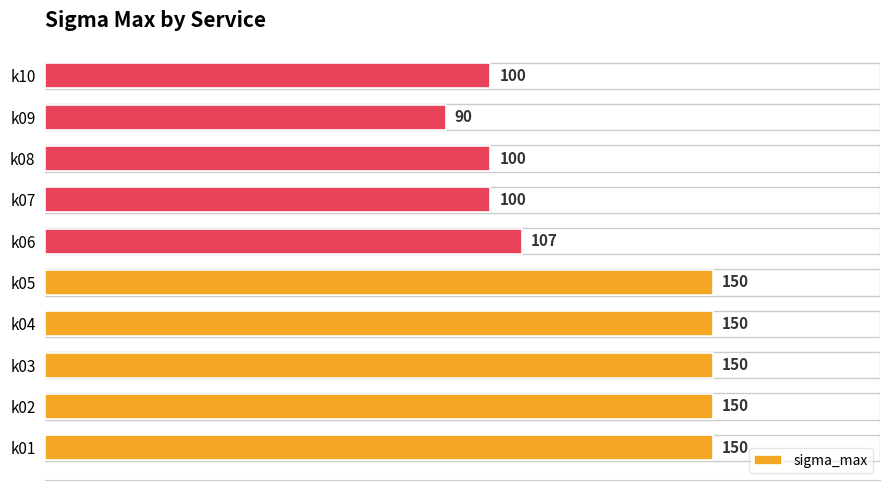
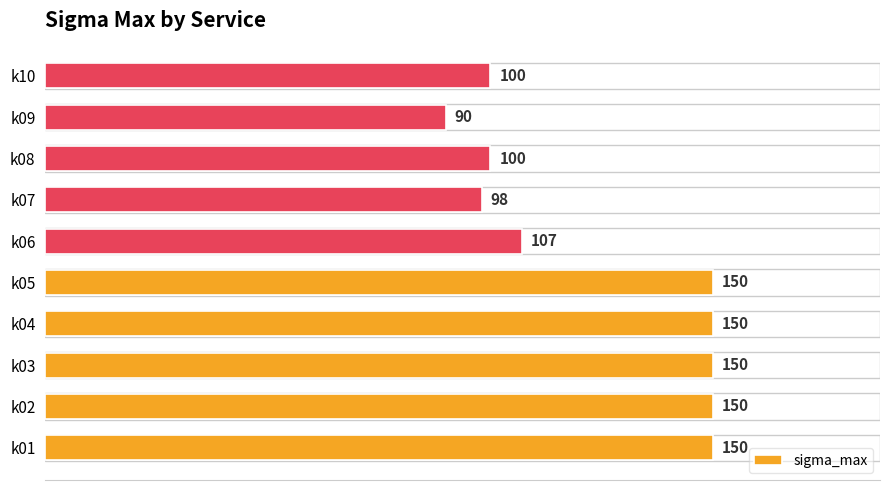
  {
    "k10": 100,
    "k09": 90,
    "k08": 100,
-   "k07": 100,
+   "k07": 98,
    "k06": 107,
    "k05": 150,
    "k04": 150,
    "k03": 150,
    "k02": 150
  }
